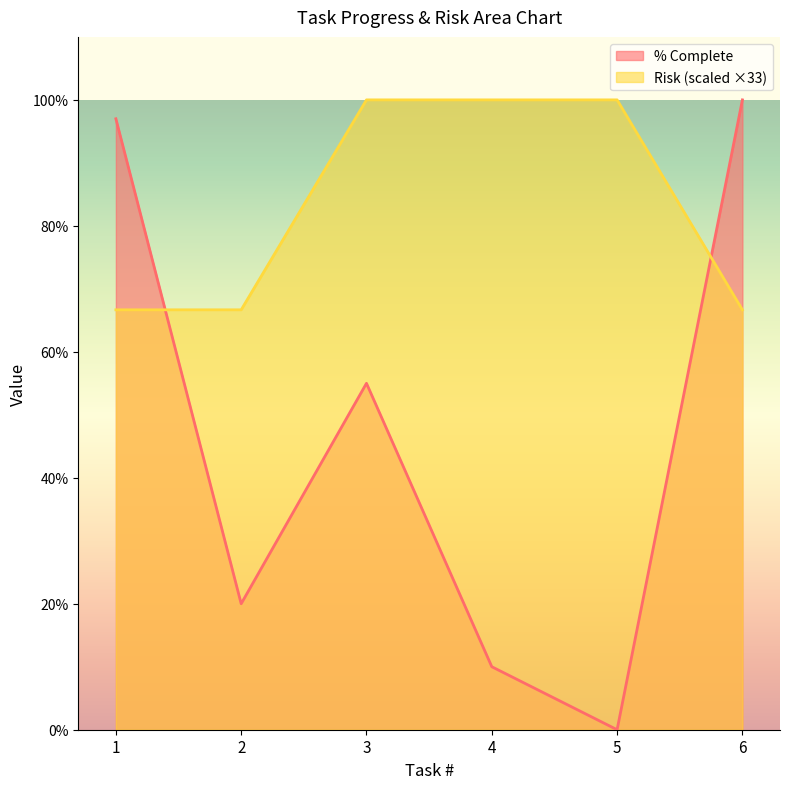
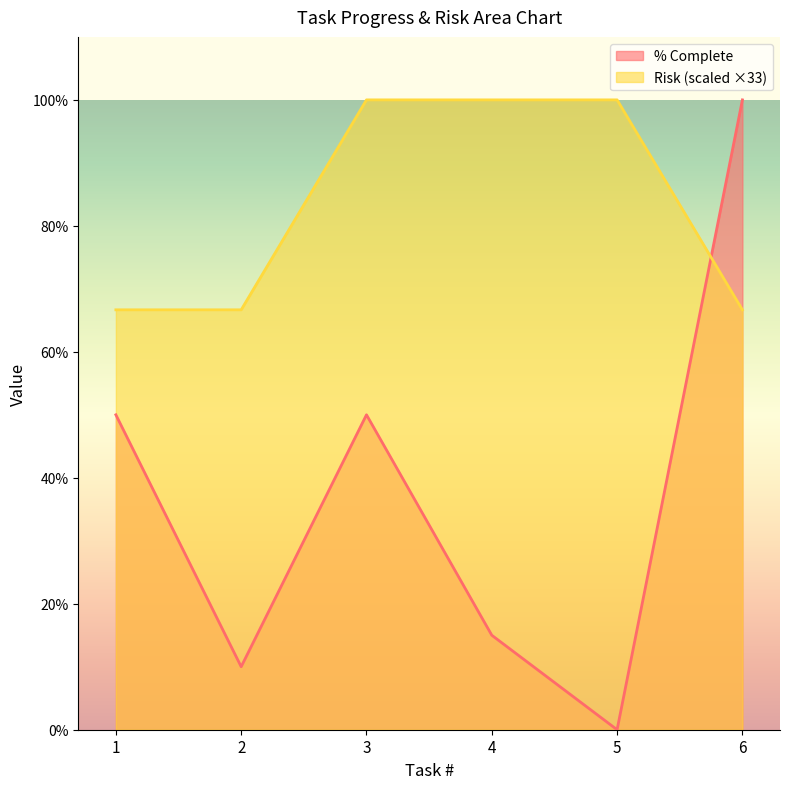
  {
    "% Complete": {
-     "1": "97%",
-     "2": "20%",
-     "3": "55%",
-     "4": "10%",
+     "1": "50%",
+     "2": "10%",
+     "3": "50%",
+     "4": "15%",
      "5": "0%",
      "6": "100%"
    },
    "Risk (scaled ×33)": {
      "1": "67%",
      "2": "67%",
      "3": "100%",
      "4": "100%",
      "5": "100%",
      "6": "67%"
    }
  }
